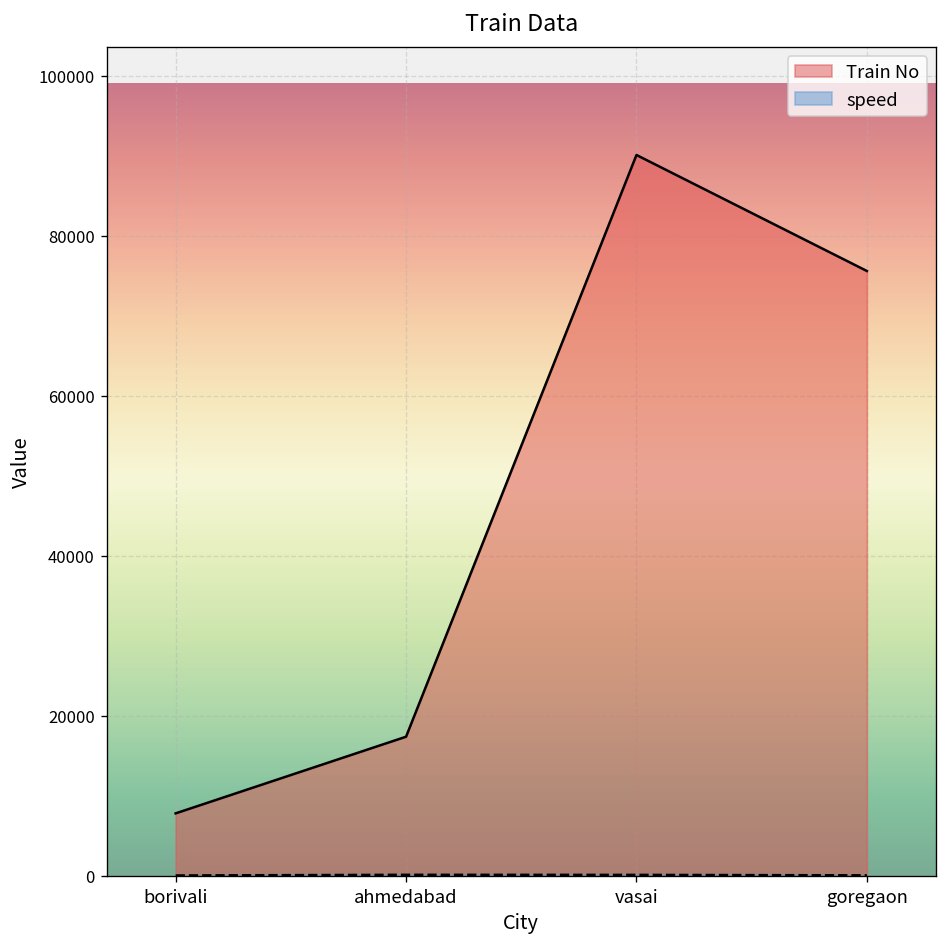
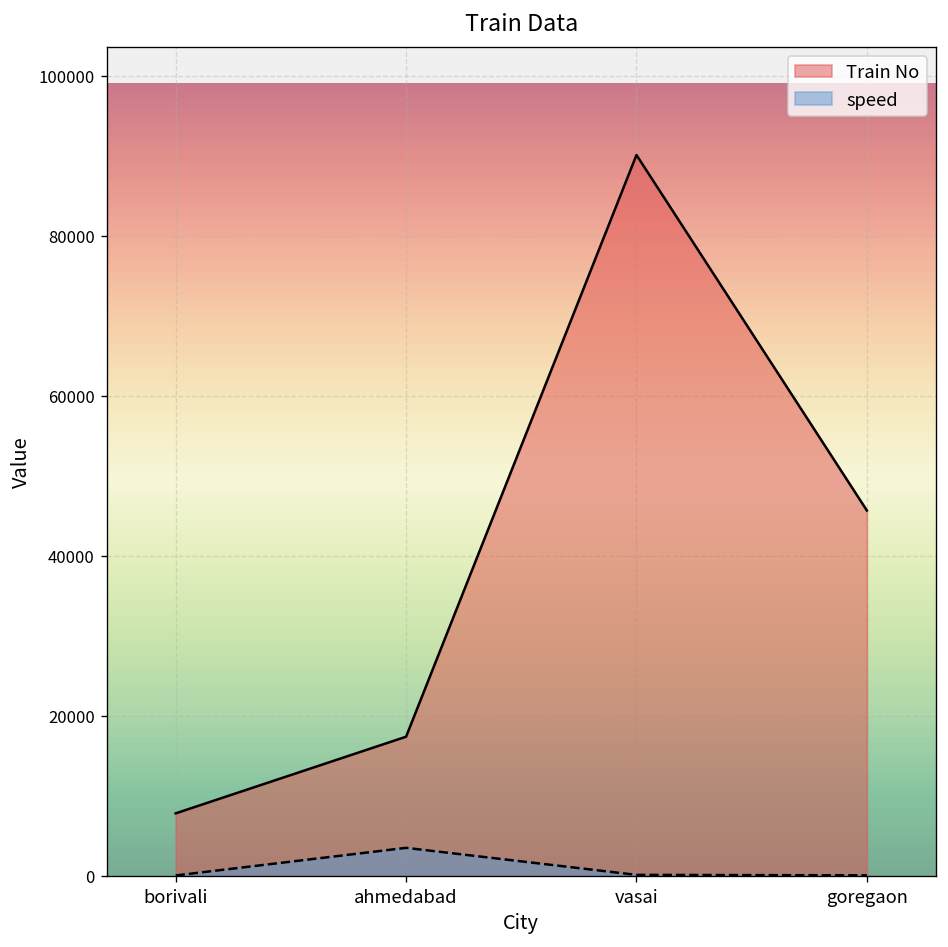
  {
    "Train No": {
      "borivali": 8000,
      "ahmedabad": 17000,
      "vasai": 90000,
-     "goregaon": 76000
+     "goregaon": 46000
    },
    "speed": {
      "borivali": 0,
-     "ahmedabad": 0,
+     "ahmedabad": 4000,
      "vasai": 0,
      "goregaon": 0
    }
  }
